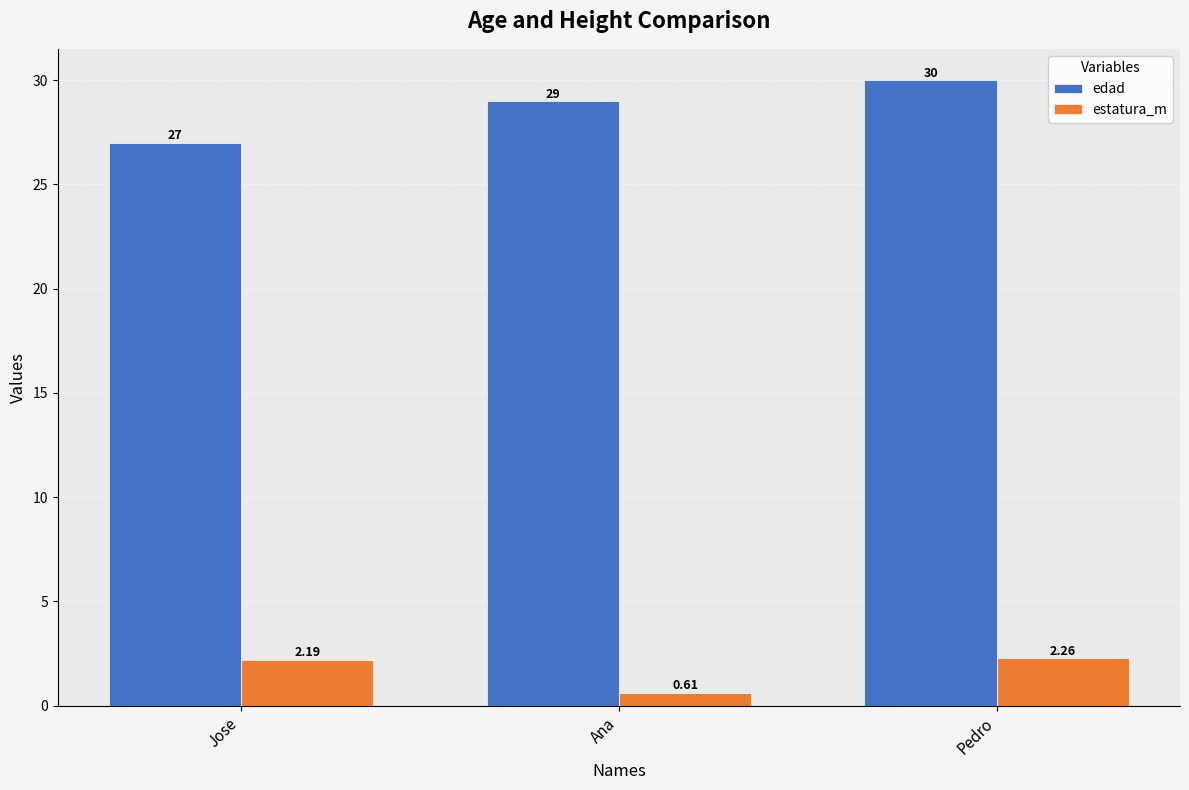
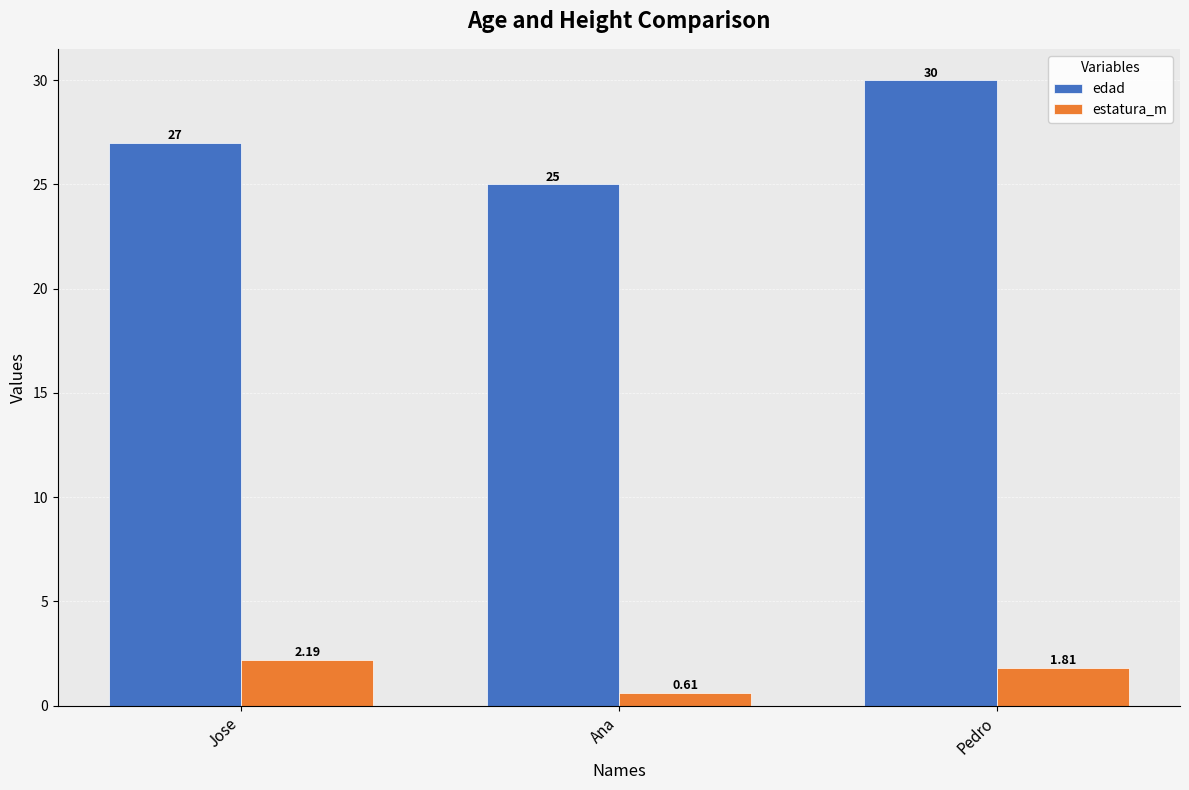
  {
    "edad": {
      "Jose": 27,
-     "Ana": 29,
+     "Ana": 25,
      "Pedro": 30
    },
    "estatura_m": {
      "Jose": 2.19,
      "Ana": 0.61,
-     "Pedro": 2.26
+     "Pedro": 1.81
    }
  }
